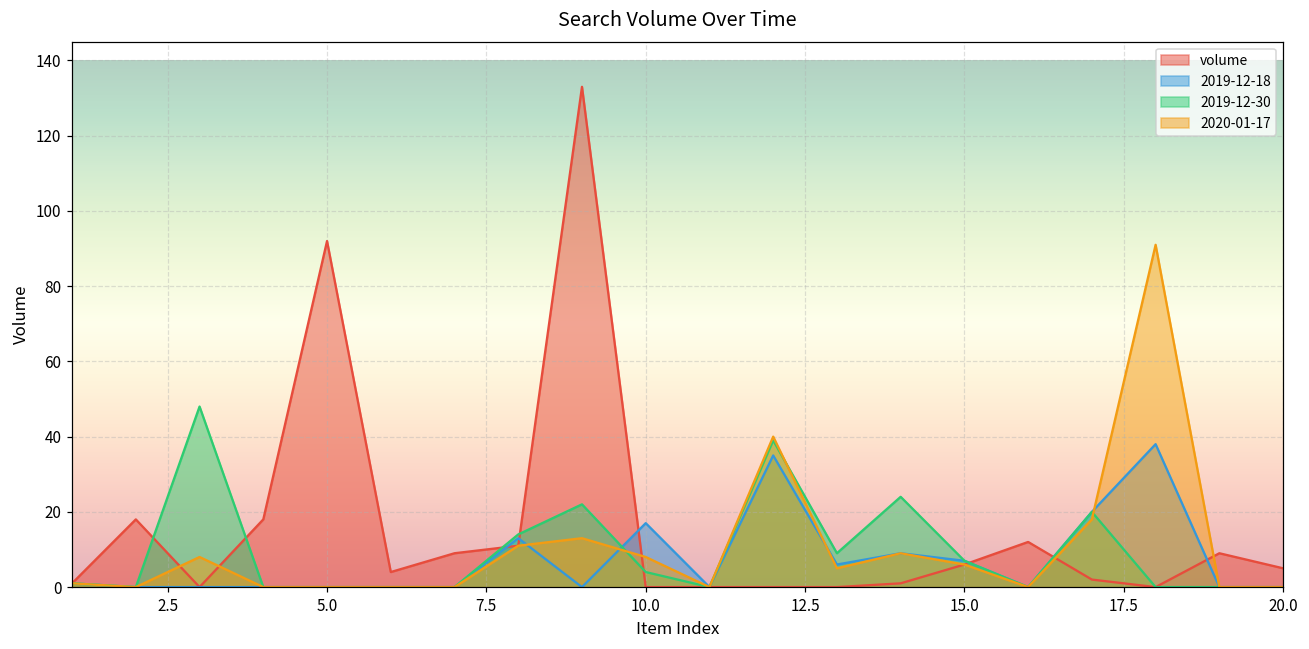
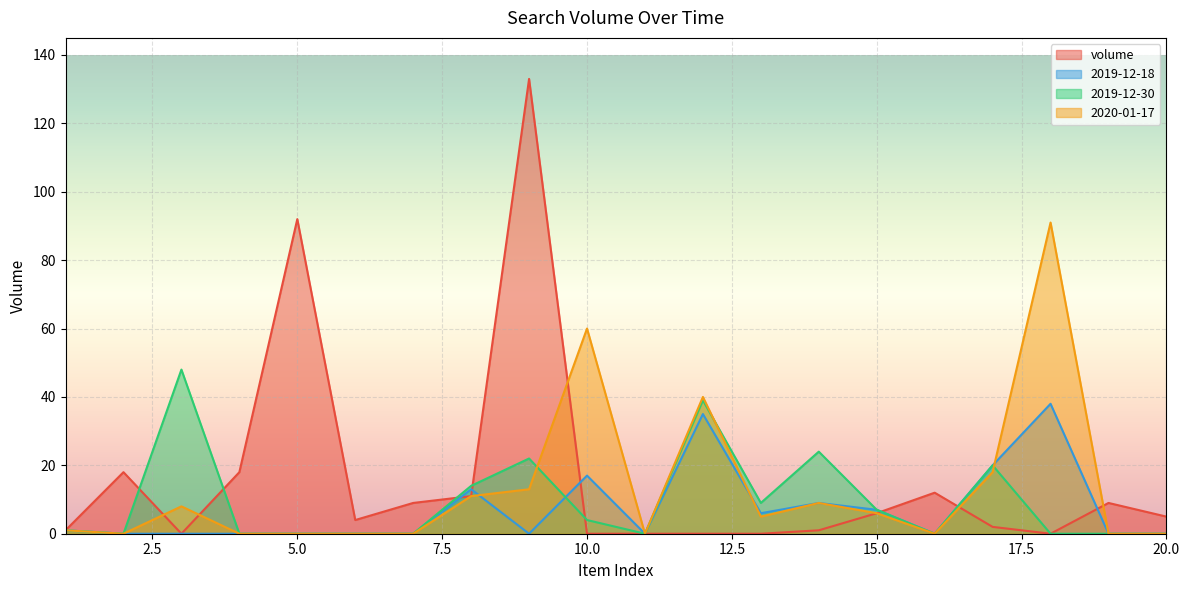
  {
    "volume": {
      "5.0": 92,
      "10.0": 0,
      "20.0": 5
    },
    "2019-12-18": {
      "10.0": 17
    },
    "2019-12-30": {
      "10.0": 4
    },
    "2020-01-17": {
-     "10.0": 8
+     "10.0": 60
    }
  }
